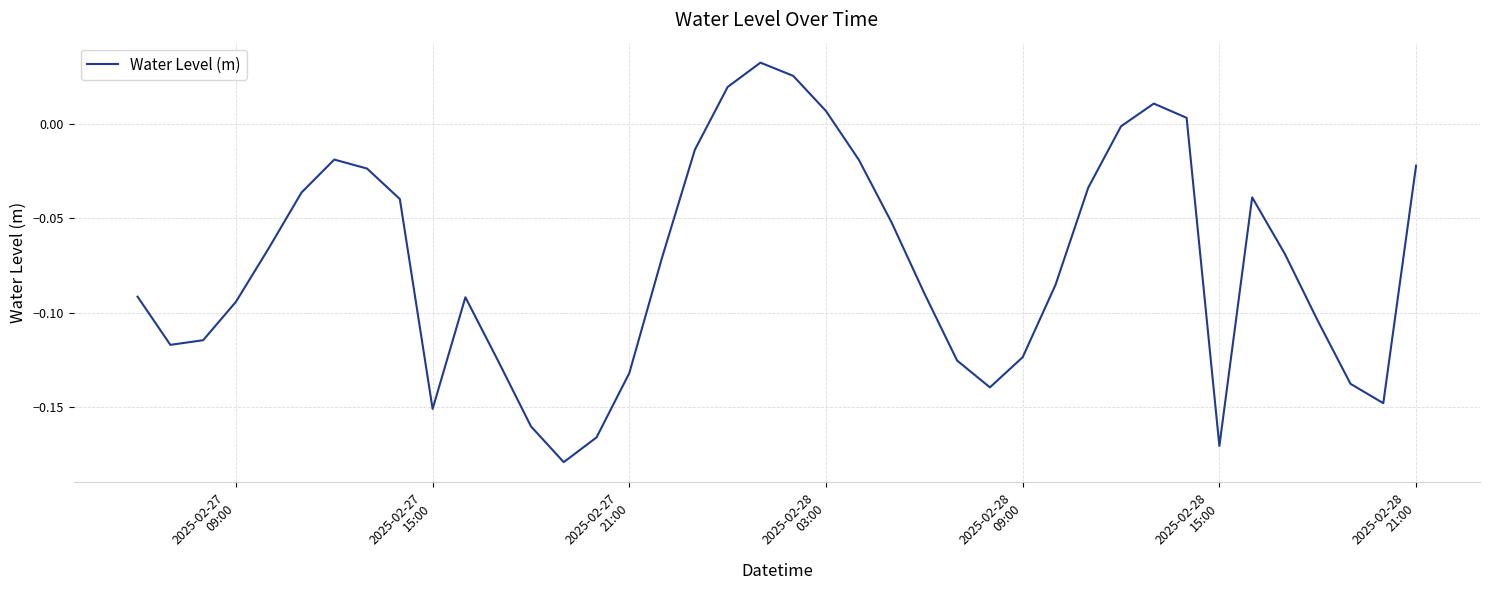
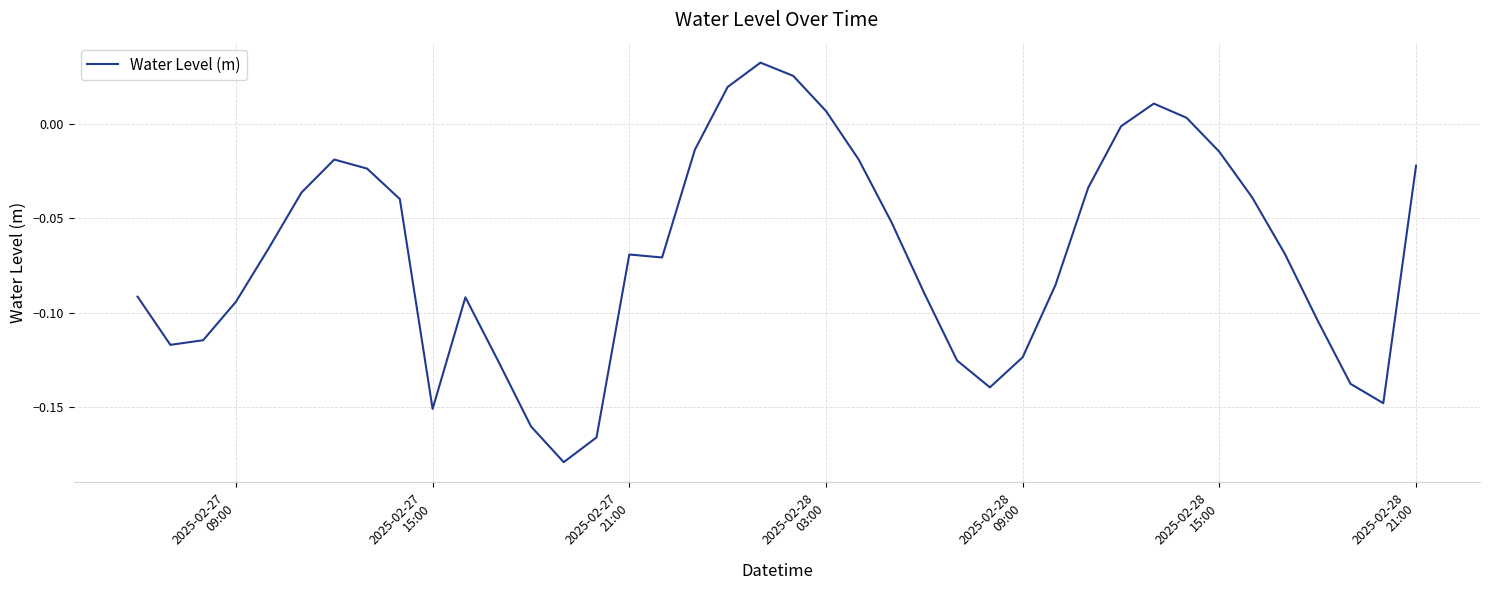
  {
    "2025-02-27 09:00": -0.094,
    "2025-02-27 15:00": -0.151,
-   "2025-02-27 21:00": -0.132,
+   "2025-02-27 21:00": -0.069,
    "2025-02-28 03:00": 0.007,
    "2025-02-28 09:00": -0.124,
-   "2025-02-28 15:00": -0.171,
+   "2025-02-28 15:00": -0.015,
    "2025-02-28 21:00": -0.022
  }
